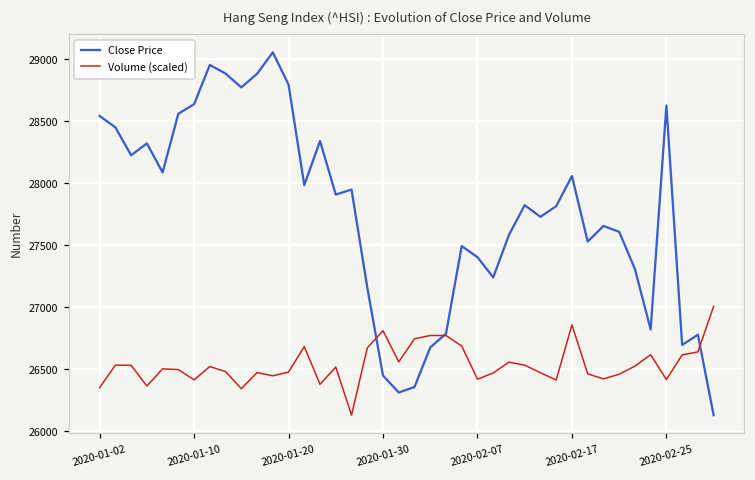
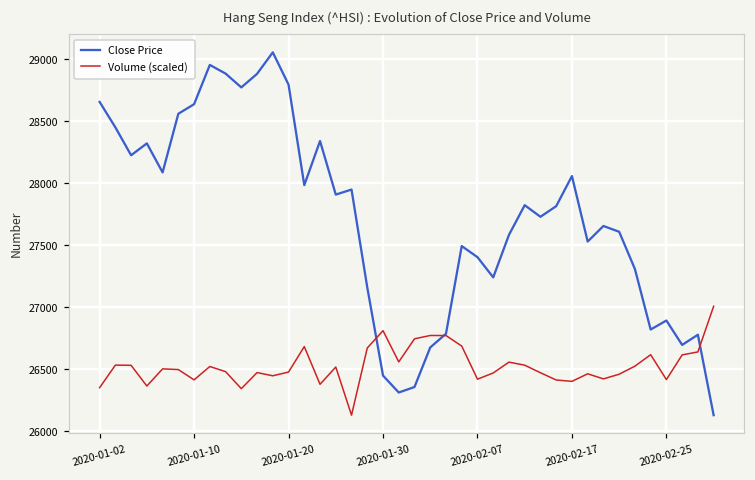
  {
    "Close Price": {
-     "2020-01-02": 28540,
+     "2020-01-02": 28660,
      "2020-01-10": 28640,
      "2020-01-20": 28800,
      "2020-01-30": 26450,
      "2020-02-07": 27400,
      "2020-02-17": 28060,
-     "2020-02-25": 28630
+     "2020-02-25": 26890
    },
    "Volume (scaled)": {
      "2020-01-02": 26350,
      "2020-01-10": 26410,
      "2020-01-20": 26480,
      "2020-01-30": 26810,
      "2020-02-07": 26420,
-     "2020-02-17": 26860,
+     "2020-02-17": 26400,
      "2020-02-25": 26420
    }
  }
